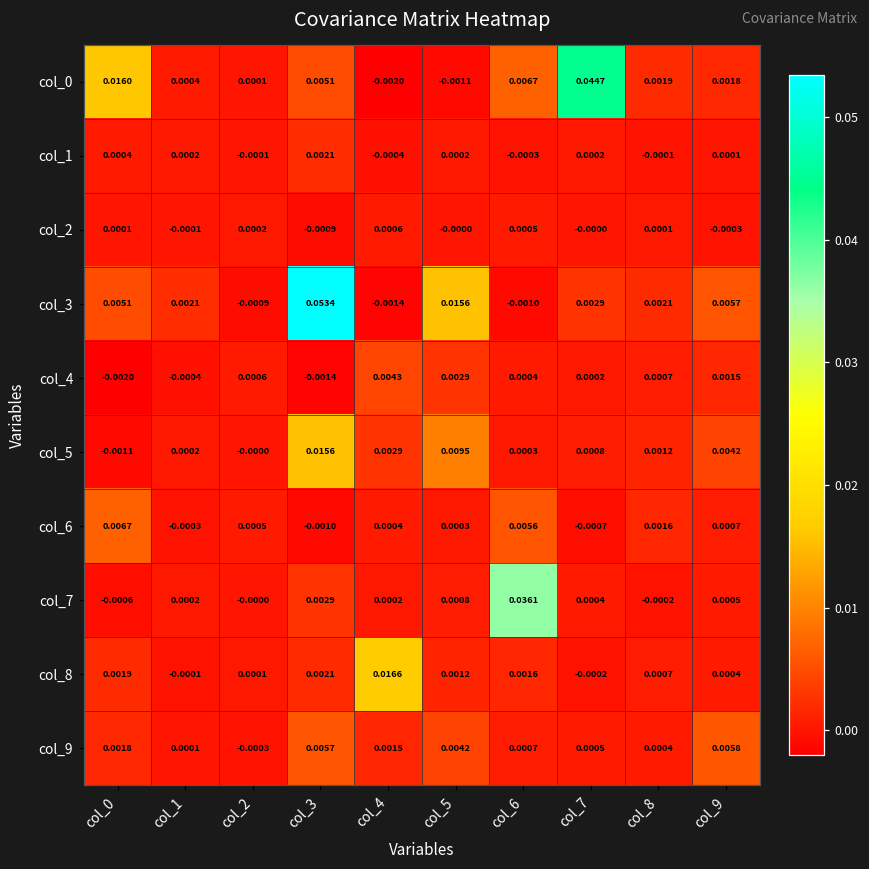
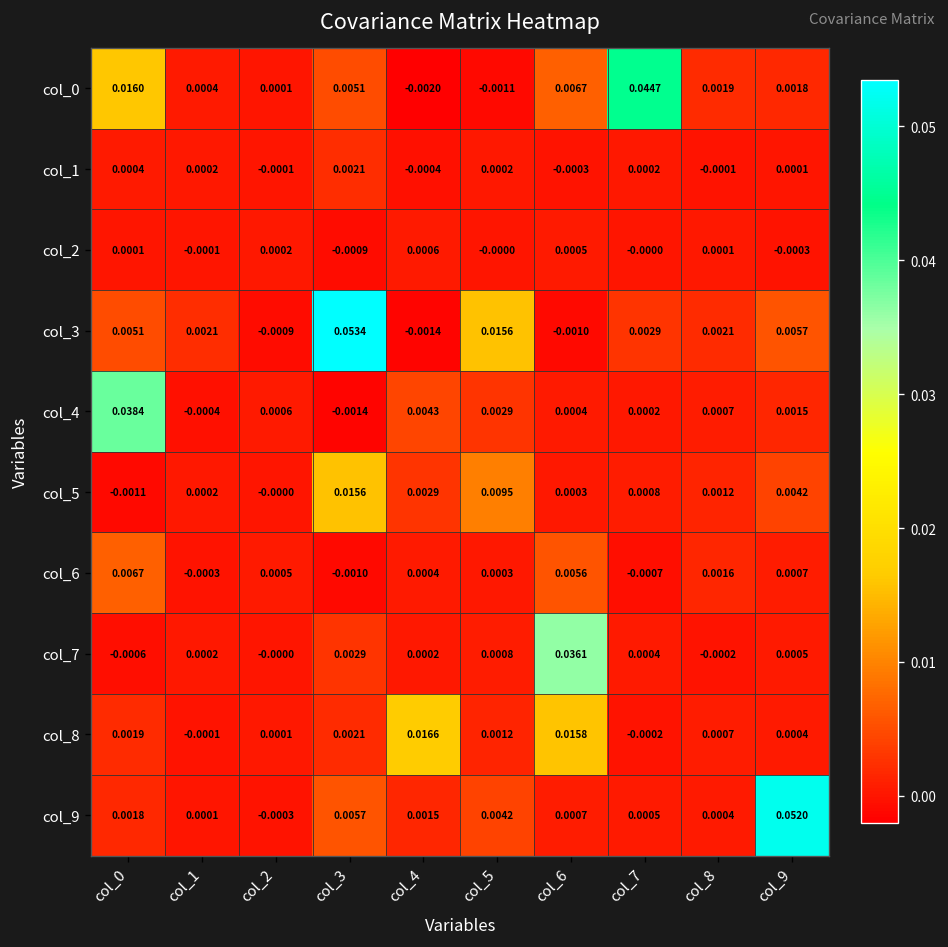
  {
    "col_0": {
      "col_0": 0.0160,
      "col_1": 0.0004,
      "col_2": 0.0001,
      "col_3": 0.0051,
      "col_4": -0.0020,
      "col_5": -0.0011,
      "col_6": 0.0067,
      "col_7": 0.0447,
      "col_8": 0.0019,
      "col_9": 0.0018
    },
    "col_1": {
      "col_0": 0.0004,
      "col_1": 0.0002,
      "col_2": -0.0001,
      "col_3": 0.0021,
      "col_4": -0.0004,
      "col_5": 0.0002,
      "col_6": -0.0003,
      "col_7": 0.0002,
      "col_8": -0.0001,
      "col_9": 0.0001
    },
    "col_2": {
      "col_0": 0.0001,
      "col_1": -0.0001,
      "col_2": 0.0002,
      "col_3": -0.0009,
      "col_4": 0.0006,
      "col_5": -0.0000,
      "col_6": 0.0005,
      "col_7": -0.0000,
      "col_8": 0.0001,
      "col_9": -0.0003
    },
    "col_3": {
      "col_0": 0.0051,
      "col_1": 0.0021,
      "col_2": -0.0009,
      "col_3": 0.0534,
      "col_4": -0.0014,
      "col_5": 0.0156,
      "col_6": -0.0010,
      "col_7": 0.0029,
      "col_8": 0.0021,
      "col_9": 0.0057
    },
    "col_4": {
-     "col_0": -0.0020,
+     "col_0": 0.0384,
      "col_1": -0.0004,
      "col_2": 0.0006,
      "col_3": -0.0014,
      "col_4": 0.0043,
      "col_5": 0.0029,
      "col_6": 0.0004,
      "col_7": 0.0002,
      "col_8": 0.0007,
      "col_9": 0.0015
    },
    "col_5": {
      "col_0": -0.0011,
      "col_1": 0.0002,
      "col_2": -0.0000,
      "col_3": 0.0156,
      "col_4": 0.0029,
      "col_5": 0.0095,
      "col_6": 0.0003,
      "col_7": 0.0008,
      "col_8": 0.0012,
      "col_9": 0.0042
    },
    "col_6": {
      "col_0": 0.0067,
      "col_1": -0.0003,
      "col_2": 0.0005,
      "col_3": -0.0010,
      "col_4": 0.0004,
      "col_5": 0.0003,
      "col_6": 0.0056,
      "col_7": -0.0007,
      "col_8": 0.0016,
      "col_9": 0.0007
    },
    "col_7": {
      "col_0": -0.0006,
      "col_1": 0.0002,
      "col_2": -0.0000,
      "col_3": 0.0029,
      "col_4": 0.0002,
      "col_5": 0.0008,
      "col_6": 0.0361,
      "col_7": 0.0004,
      "col_8": -0.0002,
      "col_9": 0.0005
    },
    "col_8": {
      "col_0": 0.0019,
      "col_1": -0.0001,
      "col_2": 0.0001,
      "col_3": 0.0021,
      "col_4": 0.0166,
      "col_5": 0.0012,
-     "col_6": 0.0016,
+     "col_6": 0.0158,
      "col_7": -0.0002,
      "col_8": 0.0007,
      "col_9": 0.0004
    },
    "col_9": {
      "col_0": 0.0018,
      "col_1": 0.0001,
      "col_2": -0.0003,
      "col_3": 0.0057,
      "col_4": 0.0015,
      "col_5": 0.0042,
      "col_6": 0.0007,
      "col_7": 0.0005,
      "col_8": 0.0004,
-     "col_9": 0.0058
+     "col_9": 0.0520
    }
  }
